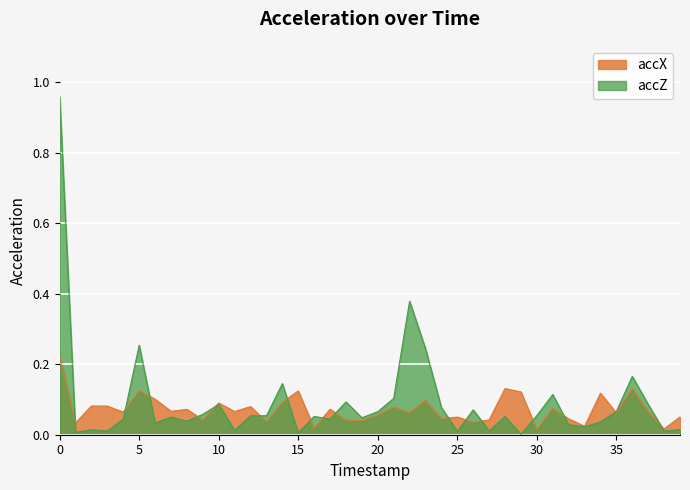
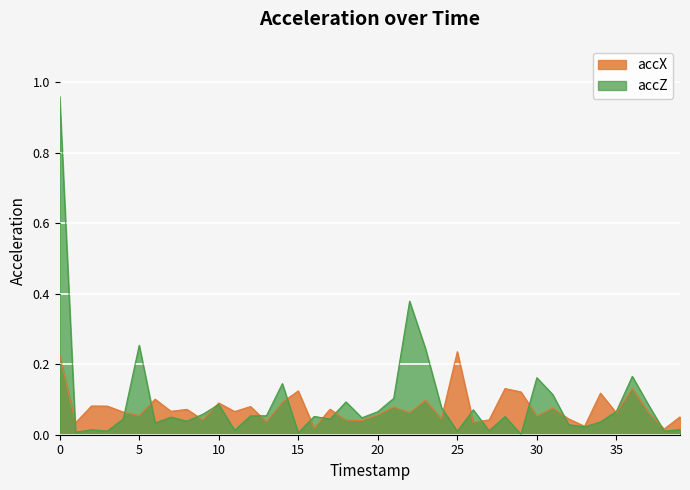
  {
    "accX": {
      "0": 0.23,
-     "5": 0.13,
+     "5": 0.05,
      "15": 0.12,
      "20": 0.06,
-     "25": 0.05,
-     "30": 0.01
+     "25": 0.24,
+     "30": 0.05
    },
    "accZ": {
      "0": 0.96,
      "5": 0.25,
      "15": 0.01,
      "20": 0.07,
      "25": 0.01,
-     "30": 0.05
+     "30": 0.16
    }
  }
